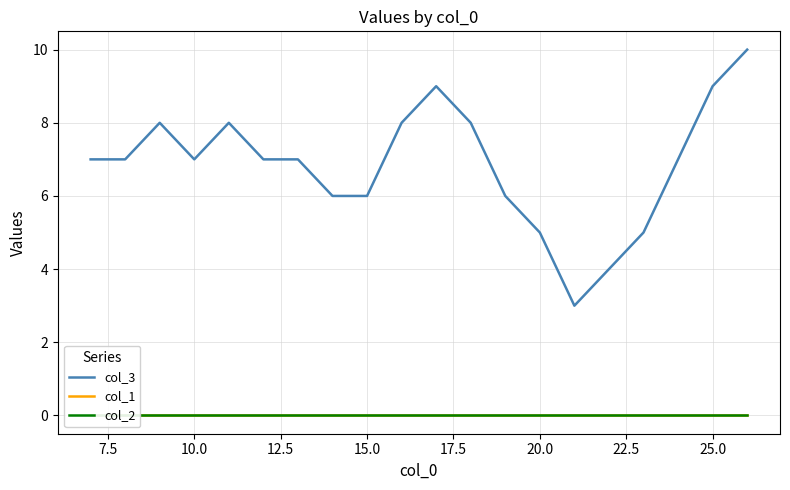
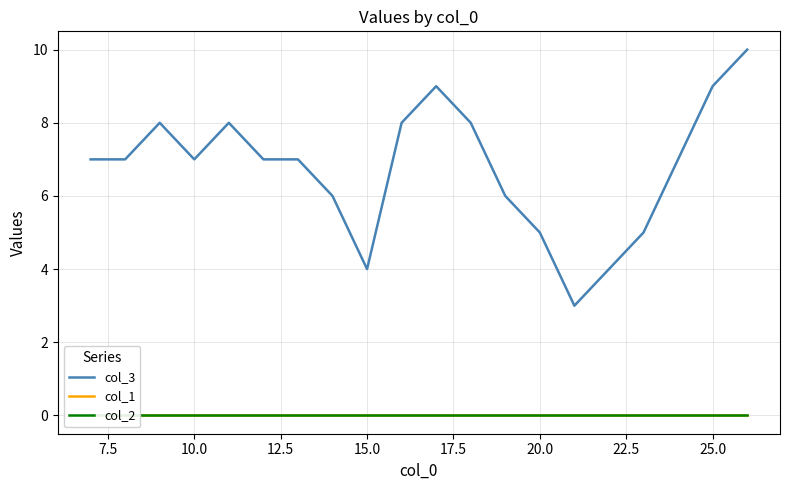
  {
    "col_3": {
      "10.0": 7,
-     "15.0": 6,
+     "15.0": 4,
      "20.0": 5,
      "25.0": 9
    },
    "col_2": {
      "10.0": 0,
      "15.0": 0,
      "20.0": 0,
      "25.0": 0
    }
  }
